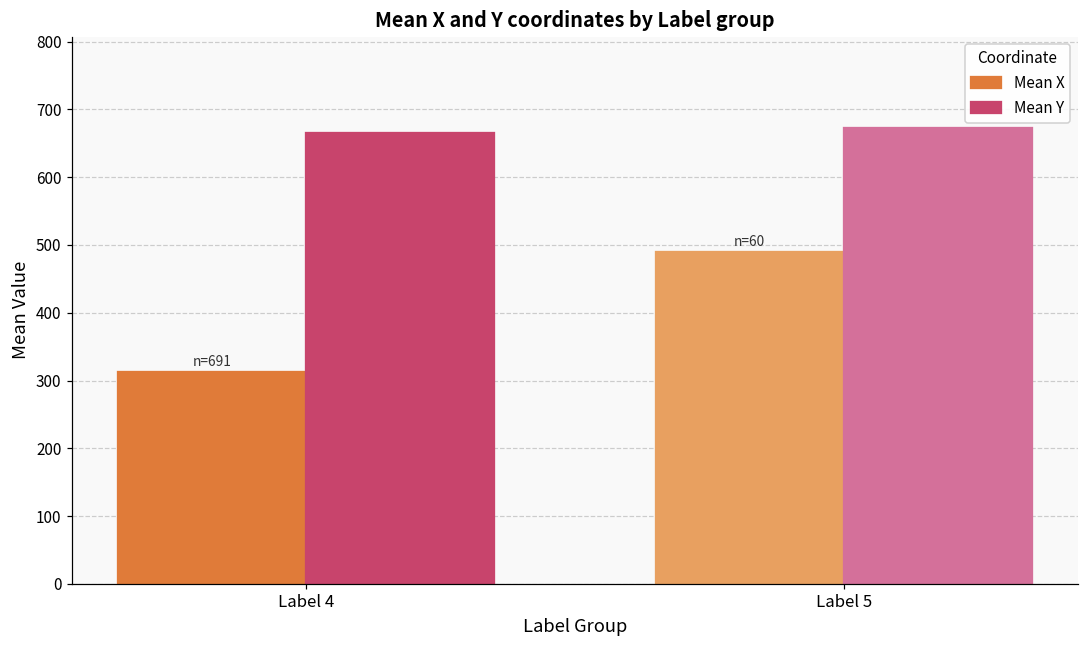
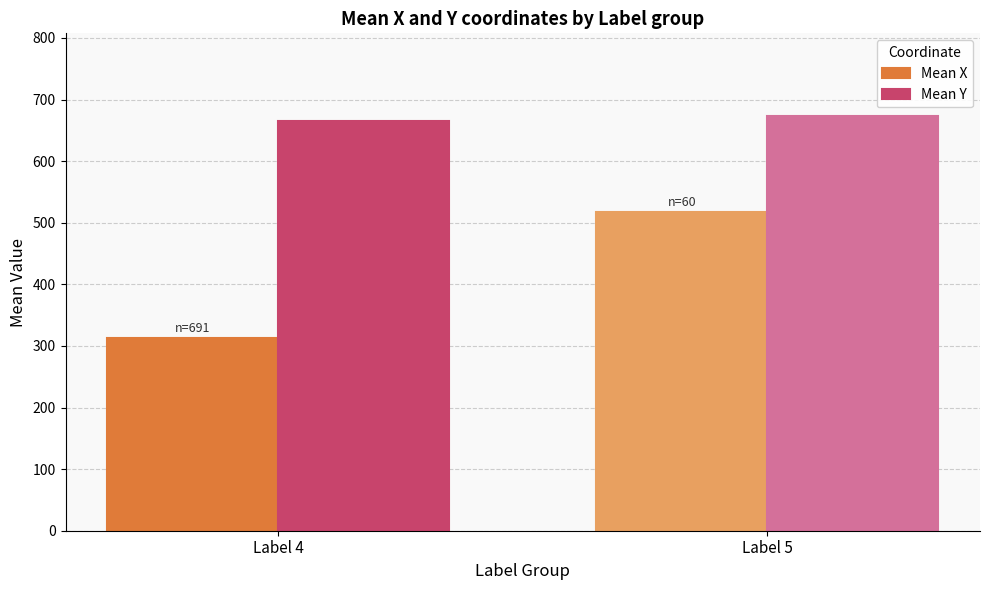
  {
    "Mean X": {
-     "Label 5": 490
+     "Label 5": 520
    },
    "Mean Y": {
      "Label 4": 660,
      "Label 5": 670
    }
  }
